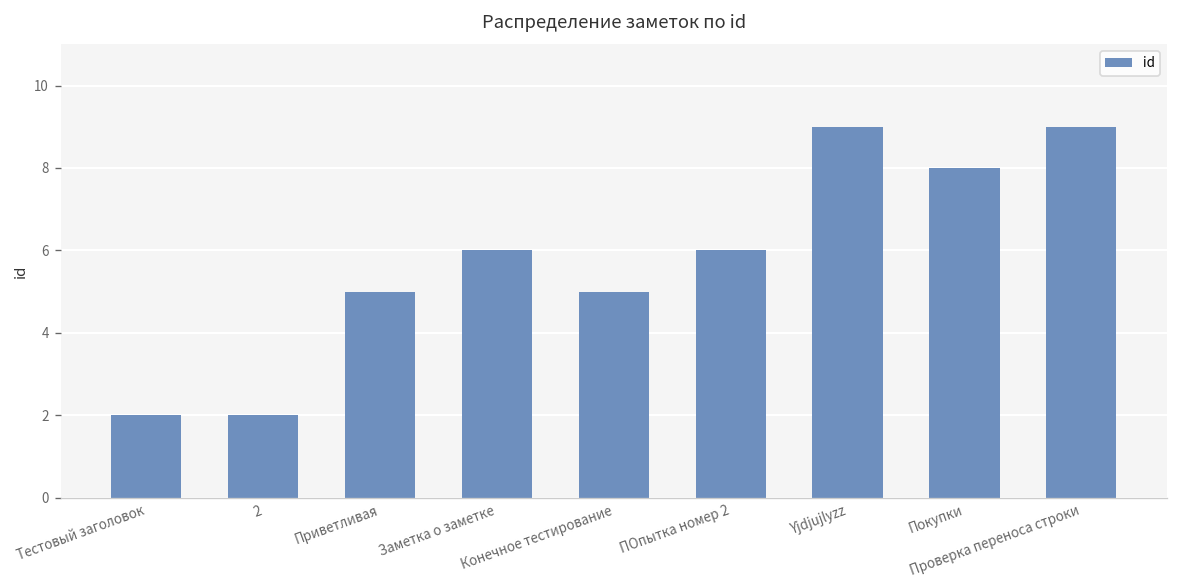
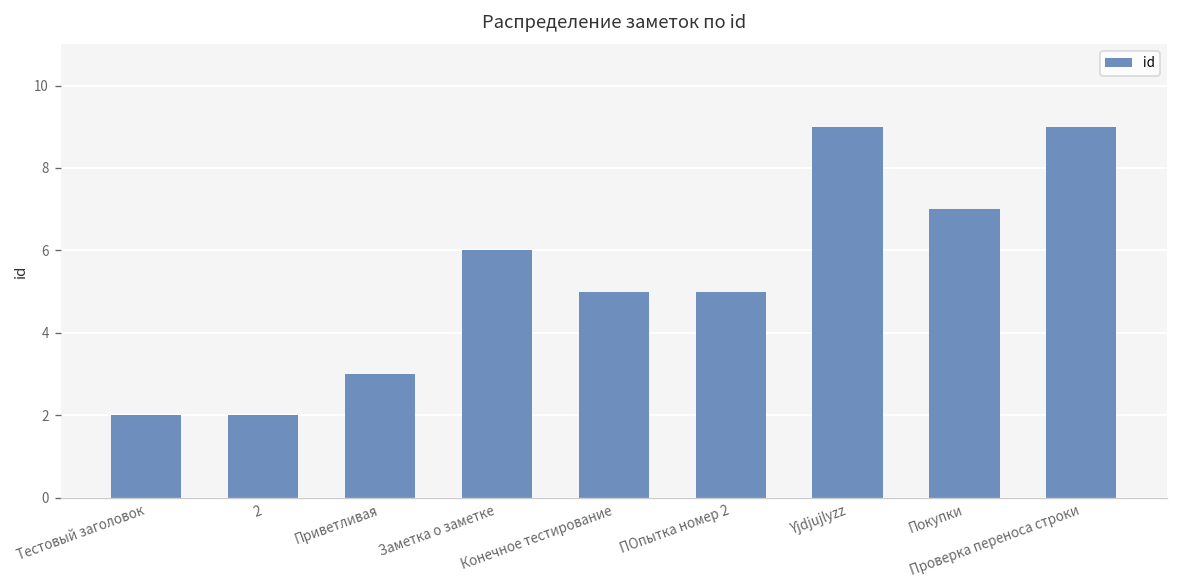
  {
    "Тестовый заголовок": 2,
    "2": 2,
-   "Приветливая": 5,
+   "Приветливая": 3,
    "Заметка о заметке": 6,
    "Конечное тестирование": 5,
-   "ПОпытка номер 2": 6,
+   "ПОпытка номер 2": 5,
    "Yjdjujlyzz": 9,
-   "Покупки": 8,
+   "Покупки": 7,
    "Проверка переноса строки": 9
  }
